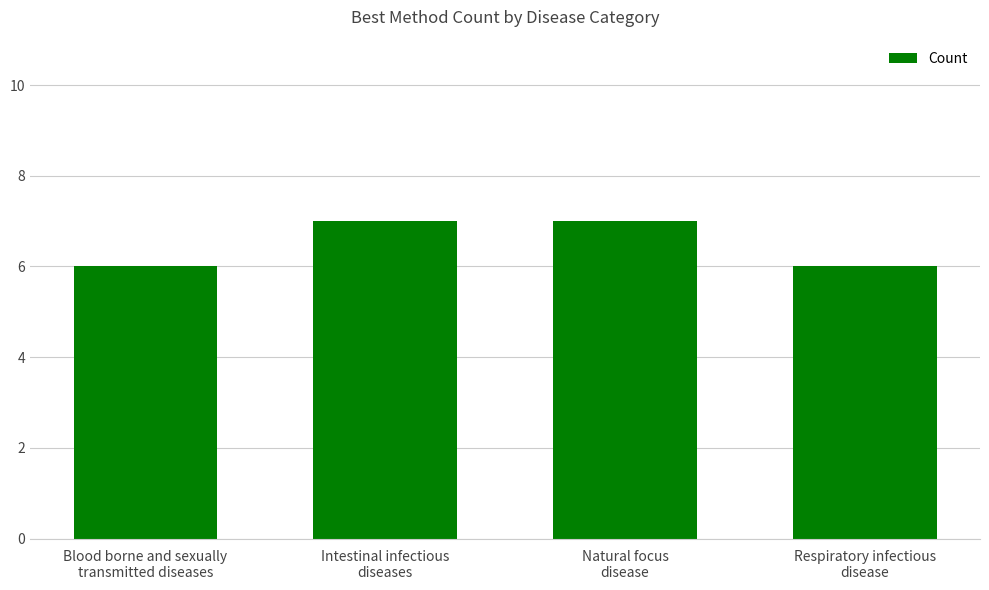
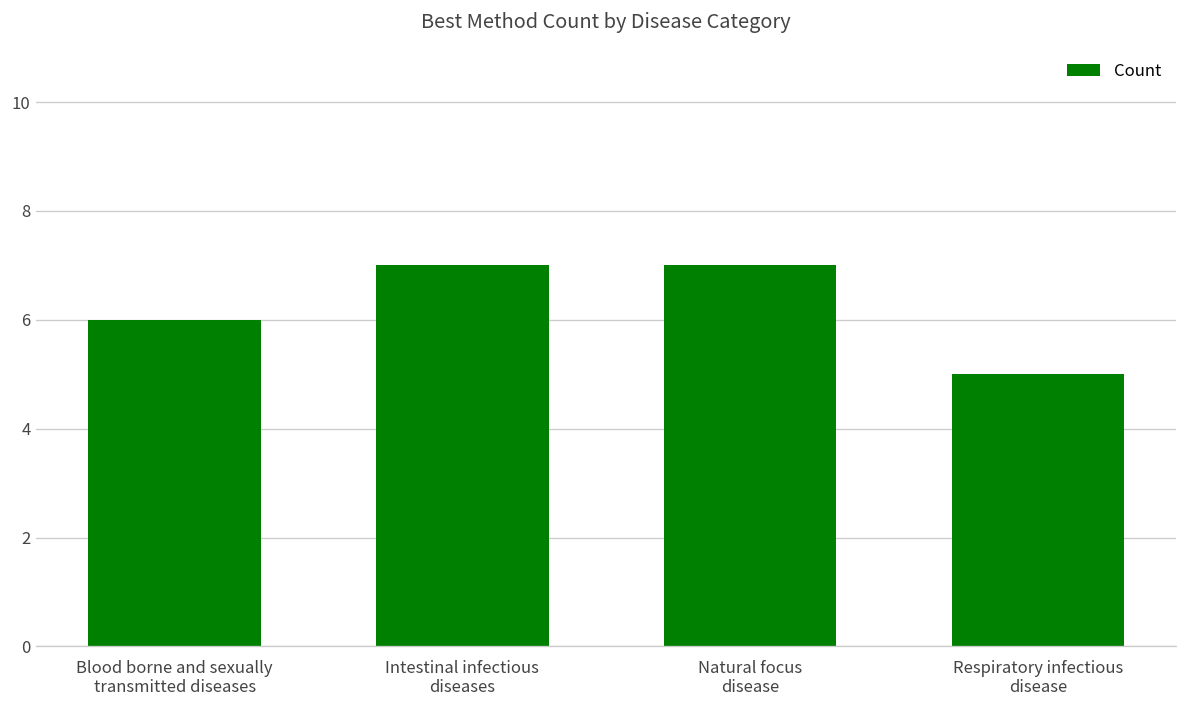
  {
    "Blood borne and sexually transmitted diseases": 6,
    "Intestinal infectious diseases": 7,
    "Natural focus disease": 7,
-   "Respiratory infectious disease": 6
+   "Respiratory infectious disease": 5
  }
